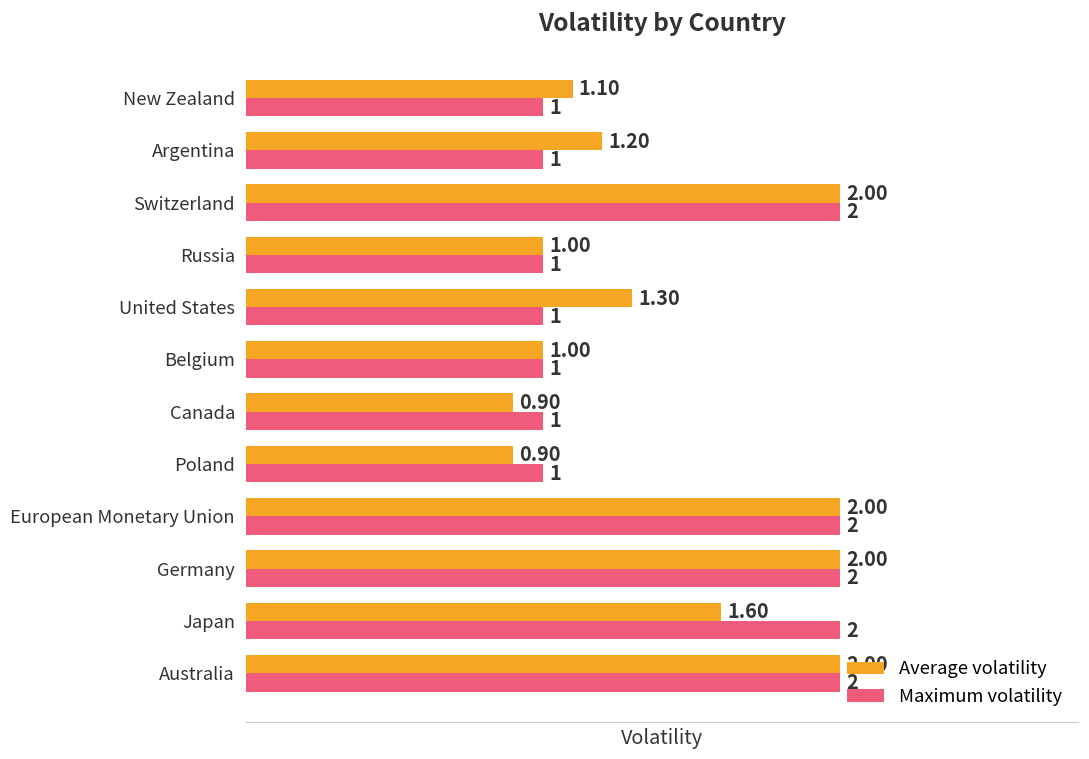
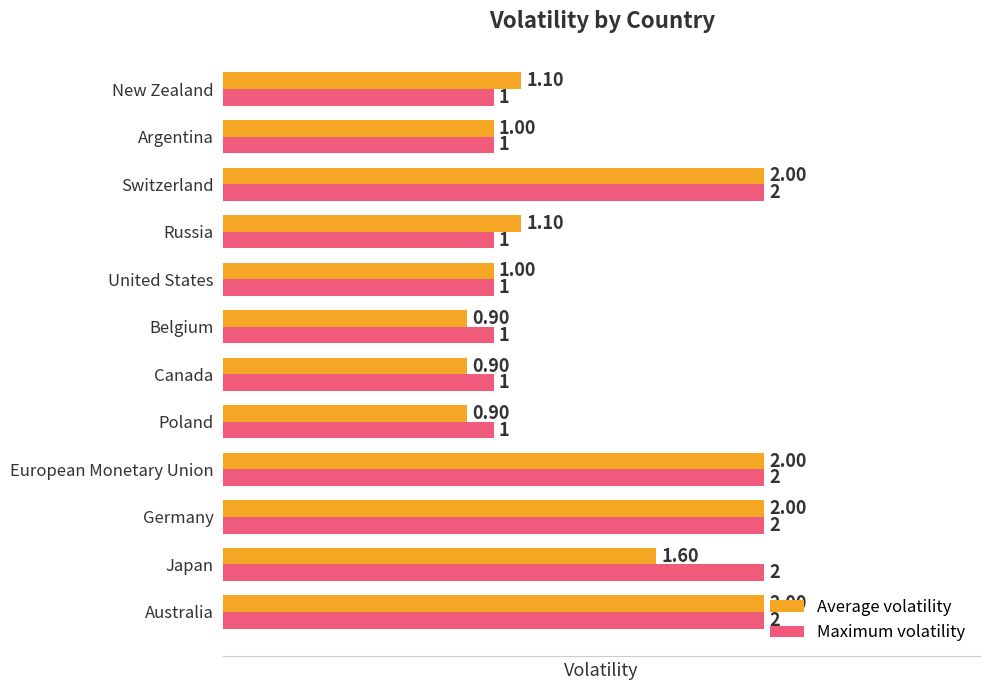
  {
    "Average volatility": {
      "New Zealand": 1.10,
-     "Argentina": 1.20,
+     "Argentina": 1.00,
      "Switzerland": 2.00,
-     "Russia": 1.00,
-     "United States": 1.30,
-     "Belgium": 1.00,
+     "Russia": 1.10,
+     "United States": 1.00,
+     "Belgium": 0.90,
      "Canada": 0.90,
      "Poland": 0.90,
      "European Monetary Union": 2.00,
      "Germany": 2.00,
      "Japan": 1.60,
      "Australia": 2.00
    },
    "Maximum volatility": {
      "New Zealand": 1,
      "Argentina": 1,
      "Switzerland": 2,
      "Russia": 1,
      "United States": 1,
      "Belgium": 1,
      "Canada": 1,
      "Poland": 1,
      "European Monetary Union": 2,
      "Germany": 2,
      "Japan": 2,
      "Australia": 2
    }
  }
